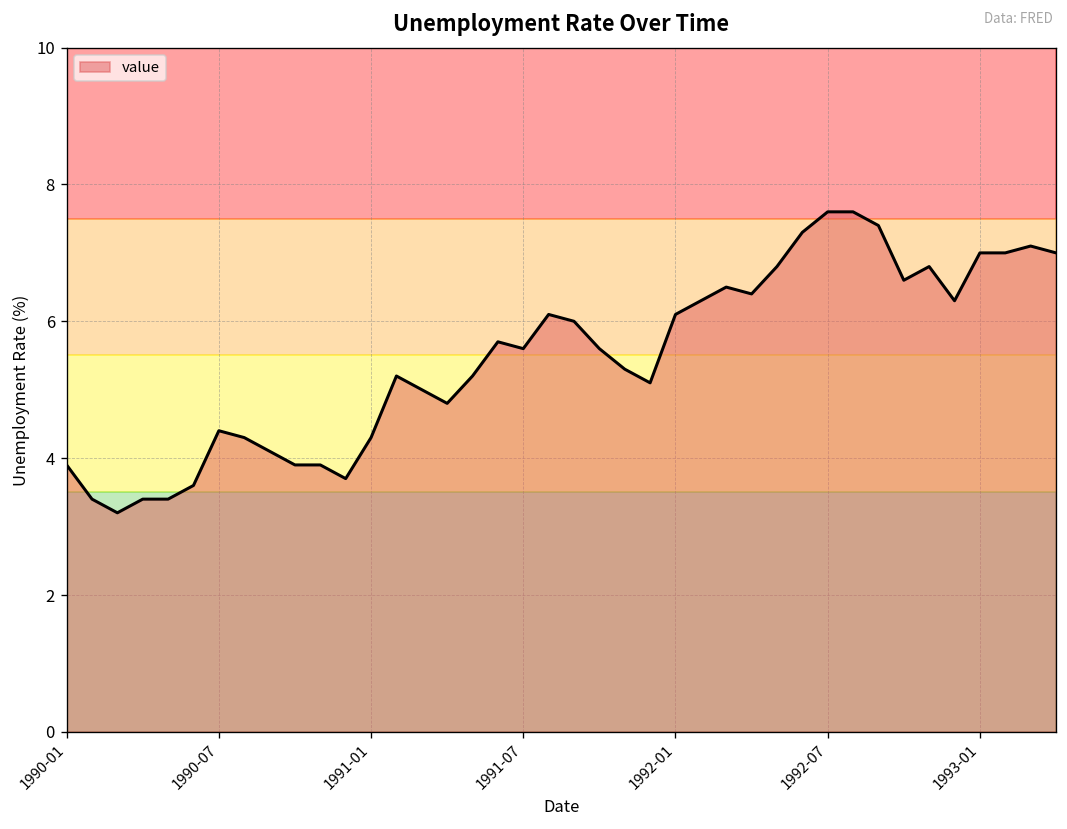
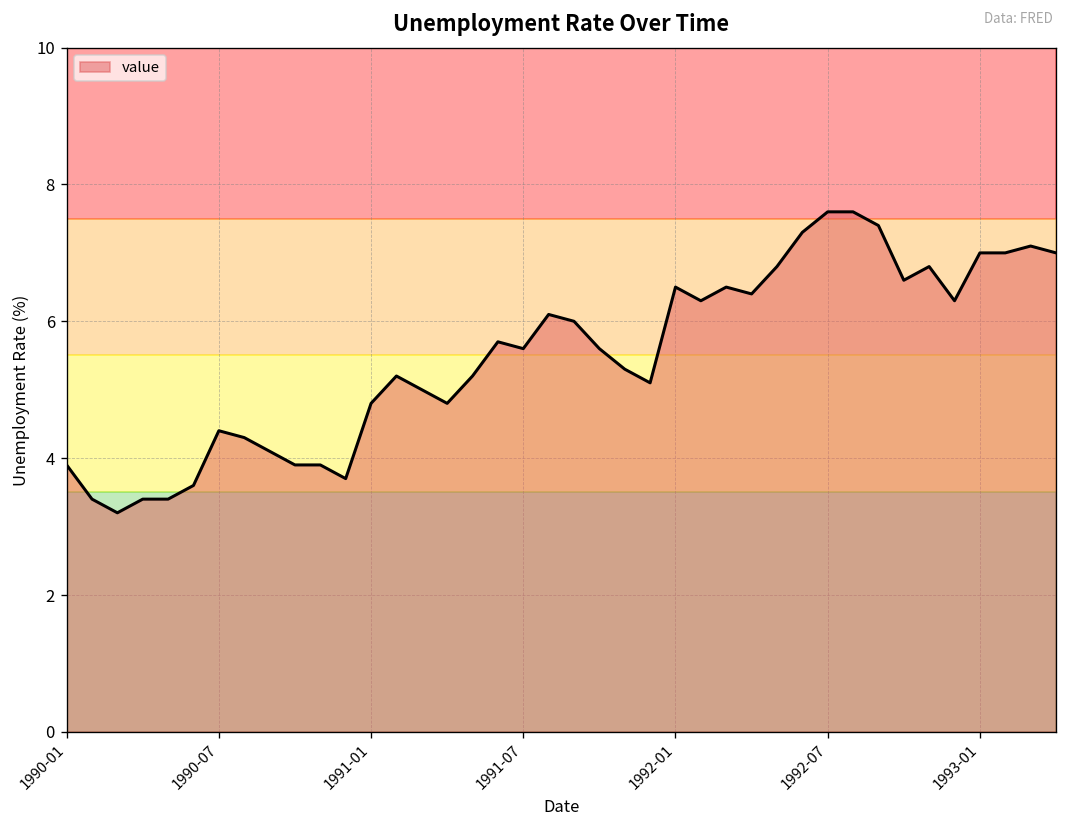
  {
    "1990-01": 3.9,
    "1990-07": 4.4,
-   "1991-01": 4.3,
+   "1991-01": 4.8,
    "1991-07": 5.6,
-   "1992-01": 6.1,
+   "1992-01": 6.5,
    "1992-07": 7.6,
    "1993-01": 7.0
  }
